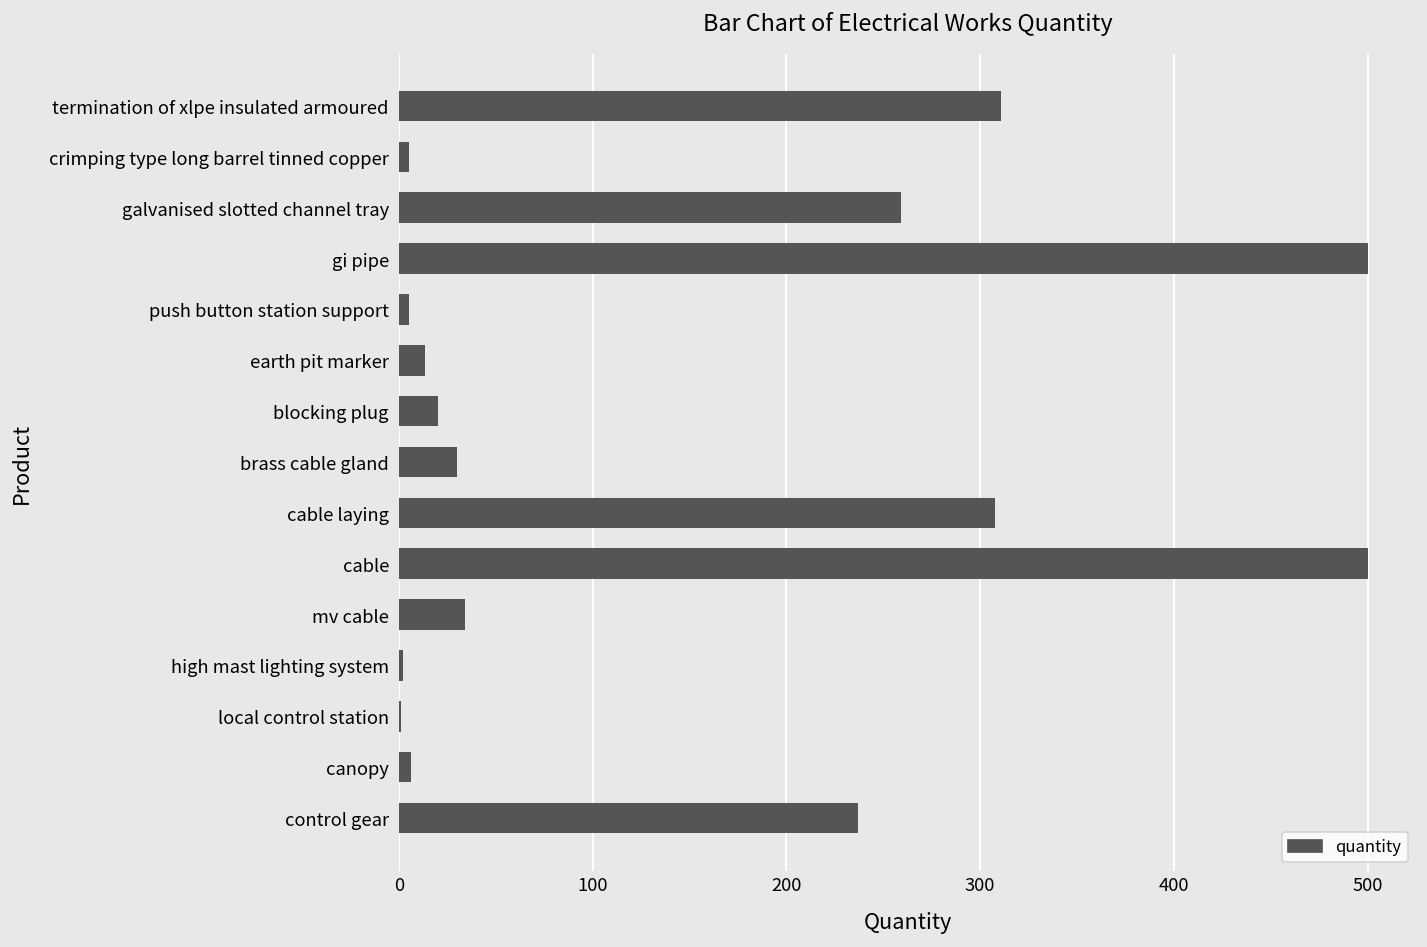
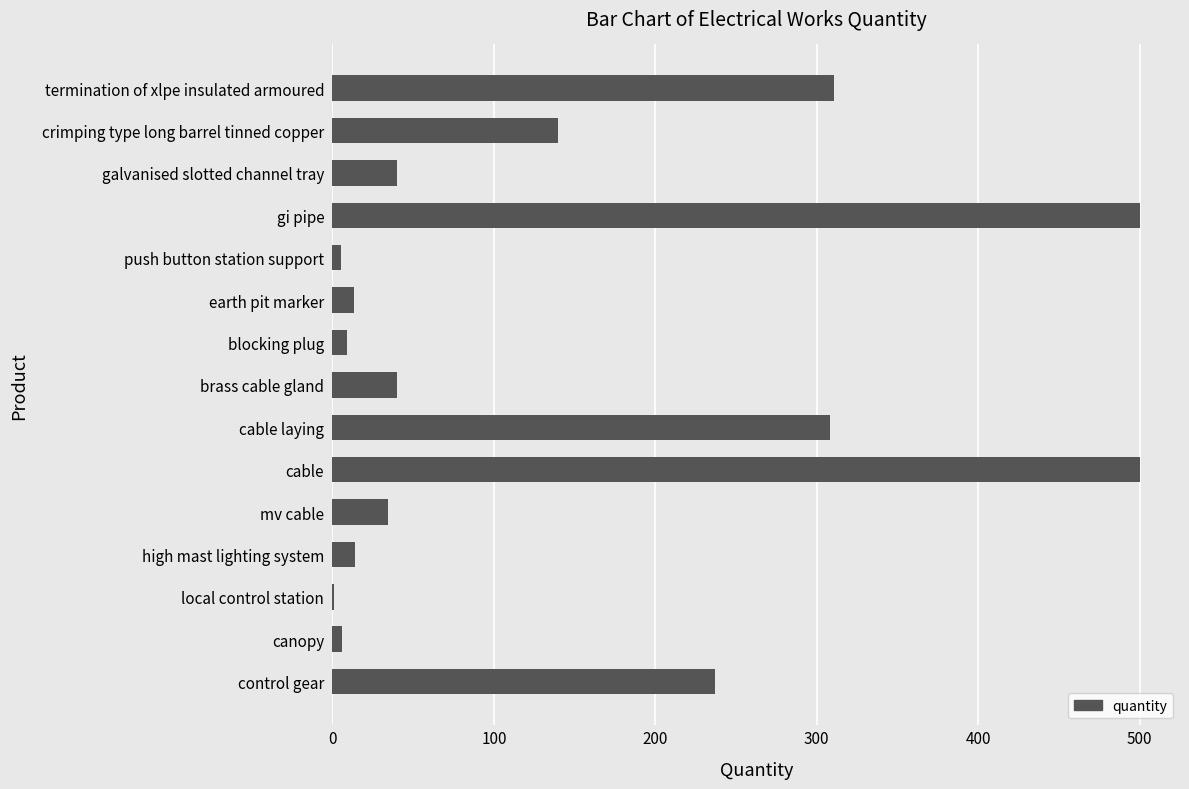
  {
    "termination of xlpe insulated armoured": 311,
-   "crimping type long barrel tinned copper": 5,
-   "galvanised slotted channel tray": 259,
+   "crimping type long barrel tinned copper": 139,
+   "galvanised slotted channel tray": 40,
    "gi pipe": 500,
    "push button station support": 5,
    "earth pit marker": 13,
-   "blocking plug": 20,
-   "brass cable gland": 30,
+   "blocking plug": 9,
+   "brass cable gland": 40,
    "cable laying": 308,
    "cable": 500,
    "mv cable": 34,
-   "high mast lighting system": 2,
+   "high mast lighting system": 14,
    "canopy": 6,
    "control gear": 237
  }
